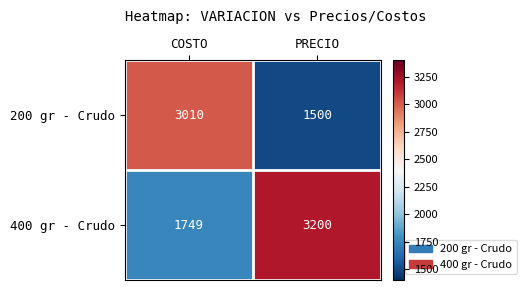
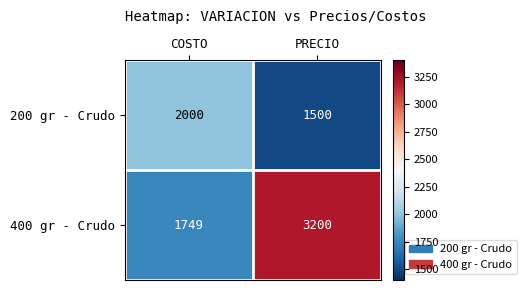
  {
    "200 gr - Crudo": {
-     "COSTO": 3010,
+     "COSTO": 2000,
      "PRECIO": 1500
    },
    "400 gr - Crudo": {
      "COSTO": 1749,
      "PRECIO": 3200
    }
  }
